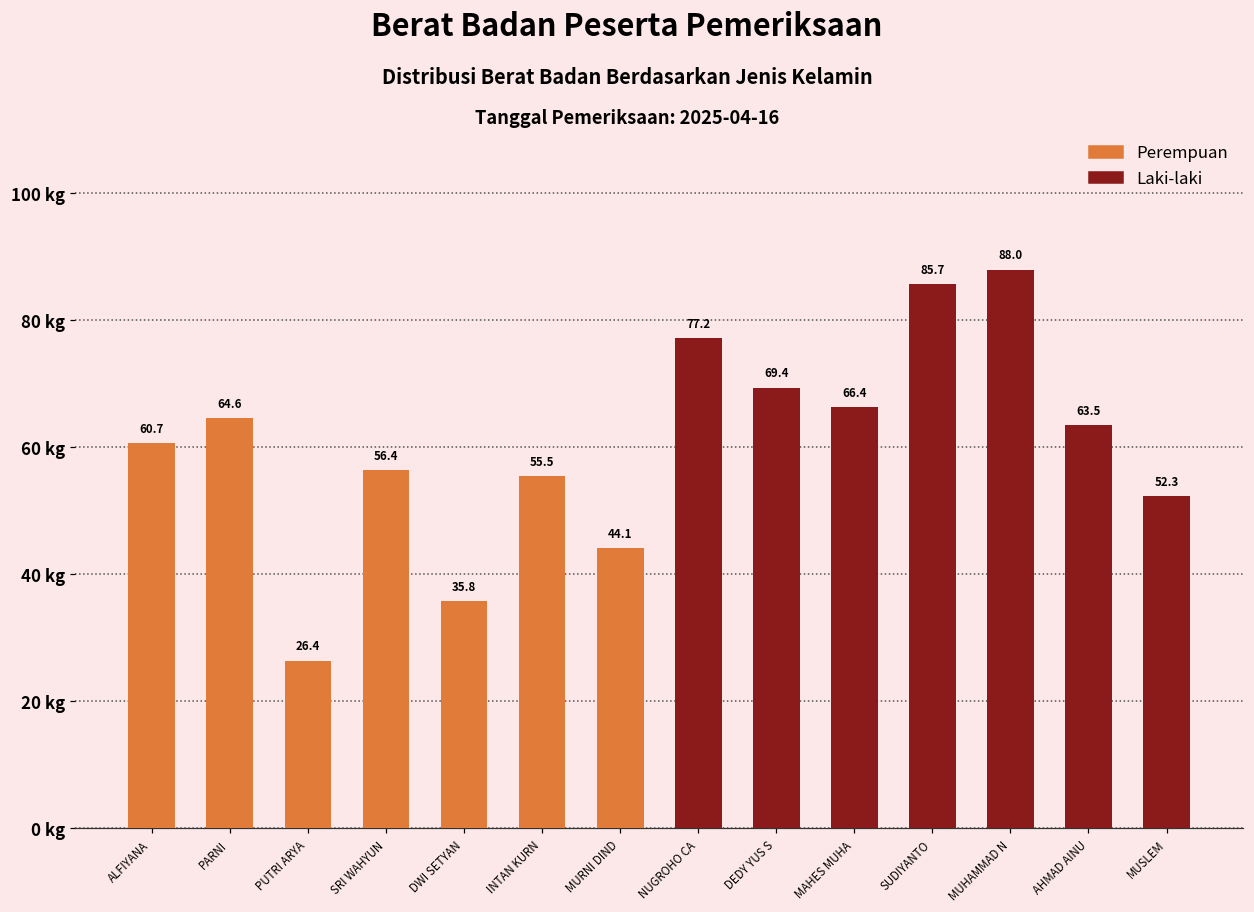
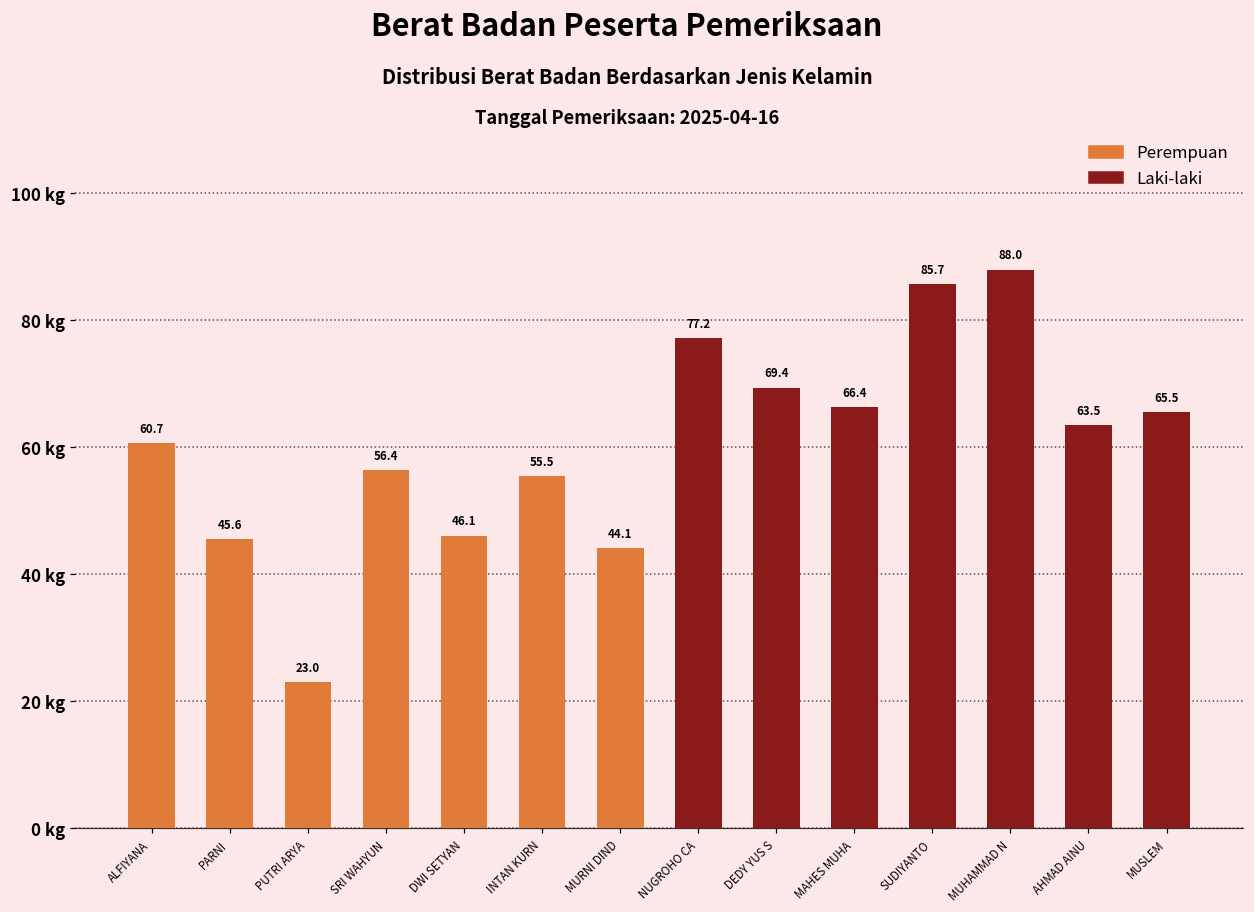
  {
    "Perempuan": {
      "ALFIYANA": 60.7,
-     "PARNI": 64.6,
-     "PUTRI ARYA": 26.4,
+     "PARNI": 45.6,
+     "PUTRI ARYA": 23.0,
      "SRI WAHYUN": 56.4,
-     "DWI SETYAN": 35.8,
+     "DWI SETYAN": 46.1,
      "INTAN KURN": 55.5,
      "MURNI DIND": 44.1
    },
    "Laki-laki": {
      "NUGROHO CA": 77.2,
      "DEDY YUS S": 69.4,
      "MAHES MUHA": 66.4,
      "SUDIYANTO": 85.7,
      "MUHAMMAD N": 88.0,
      "AHMAD AINU": 63.5,
-     "MUSLEM": 52.3
+     "MUSLEM": 65.5
    }
  }
